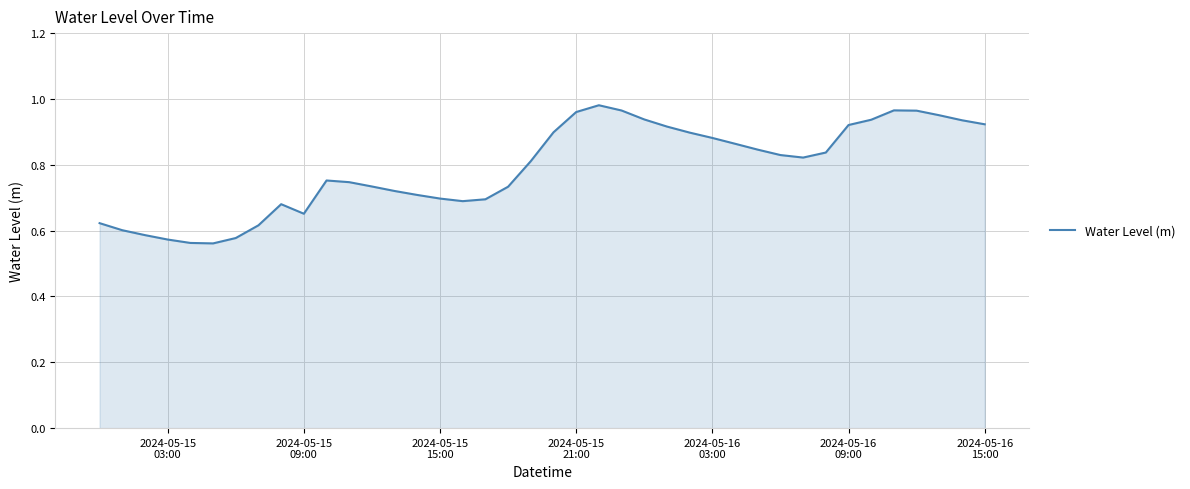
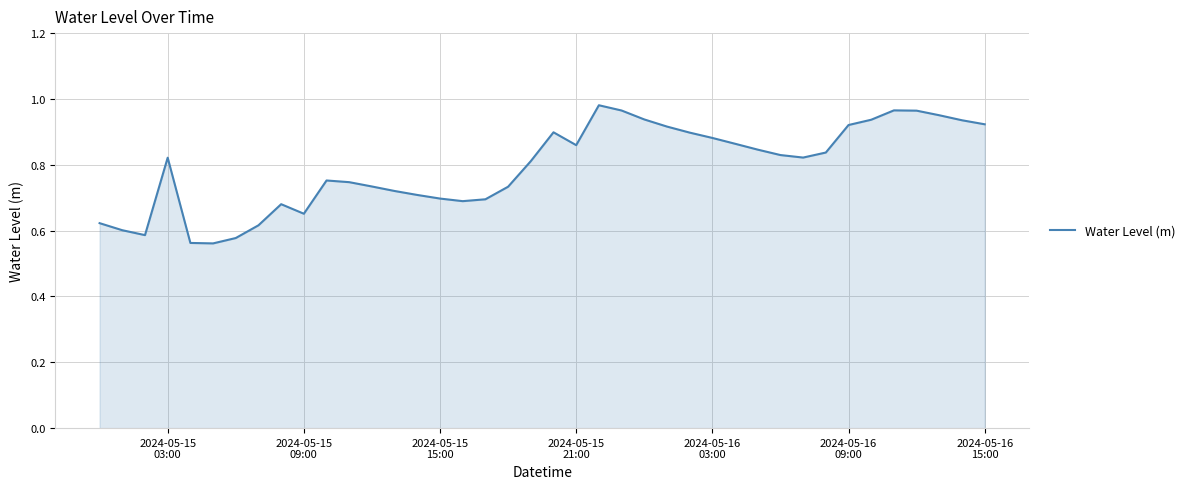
  {
-   "2024-05-15 03:00": 0.57,
+   "2024-05-15 03:00": 0.82,
    "2024-05-15 09:00": 0.65,
    "2024-05-15 15:00": 0.70,
-   "2024-05-15 21:00": 0.96,
+   "2024-05-15 21:00": 0.86,
    "2024-05-16 03:00": 0.88,
    "2024-05-16 09:00": 0.92,
    "2024-05-16 15:00": 0.92
  }
